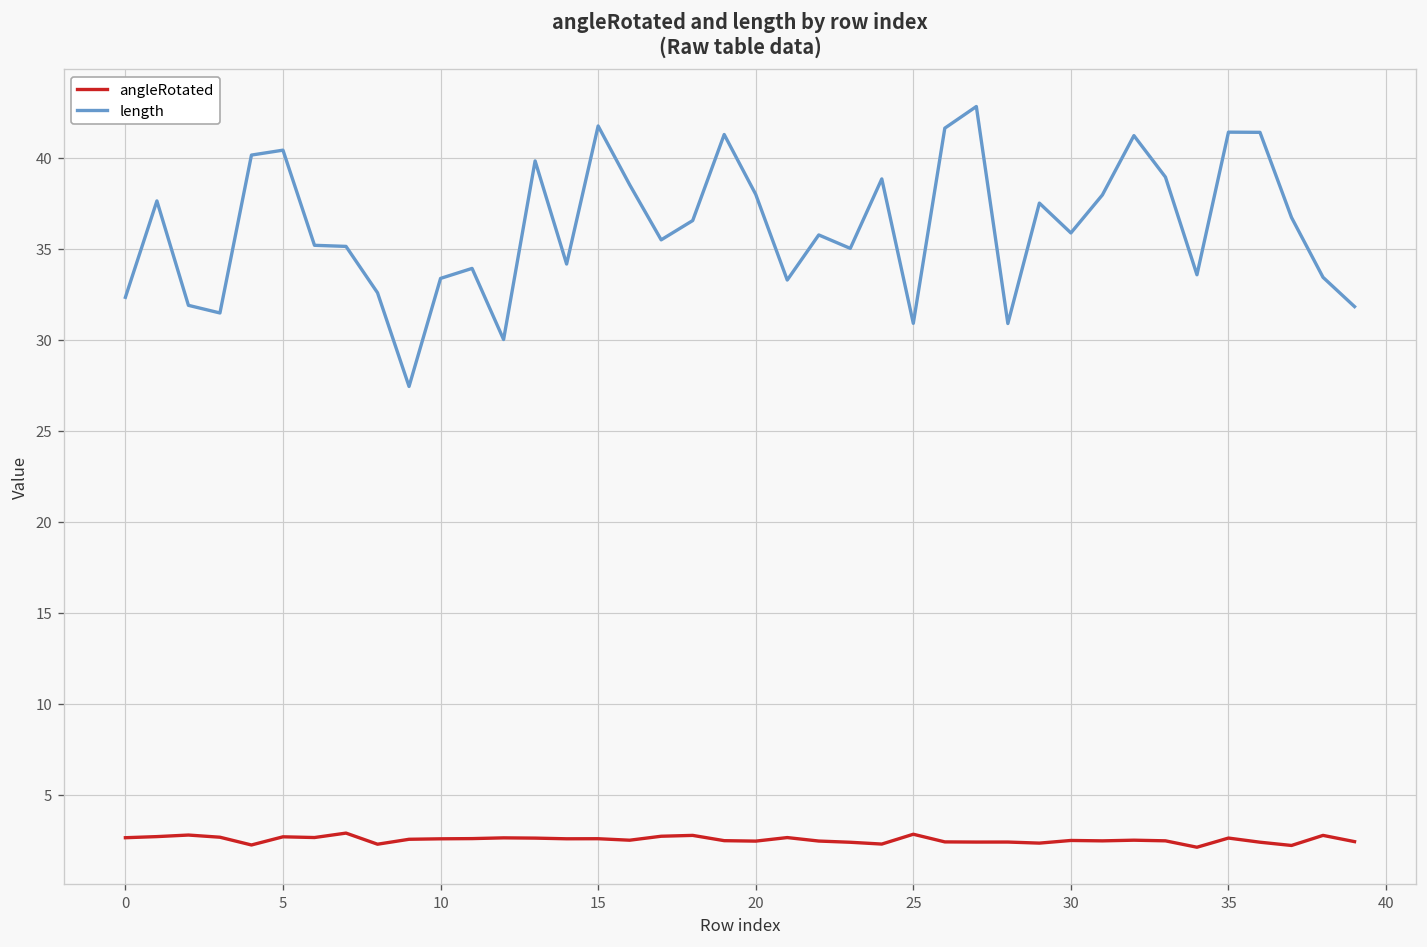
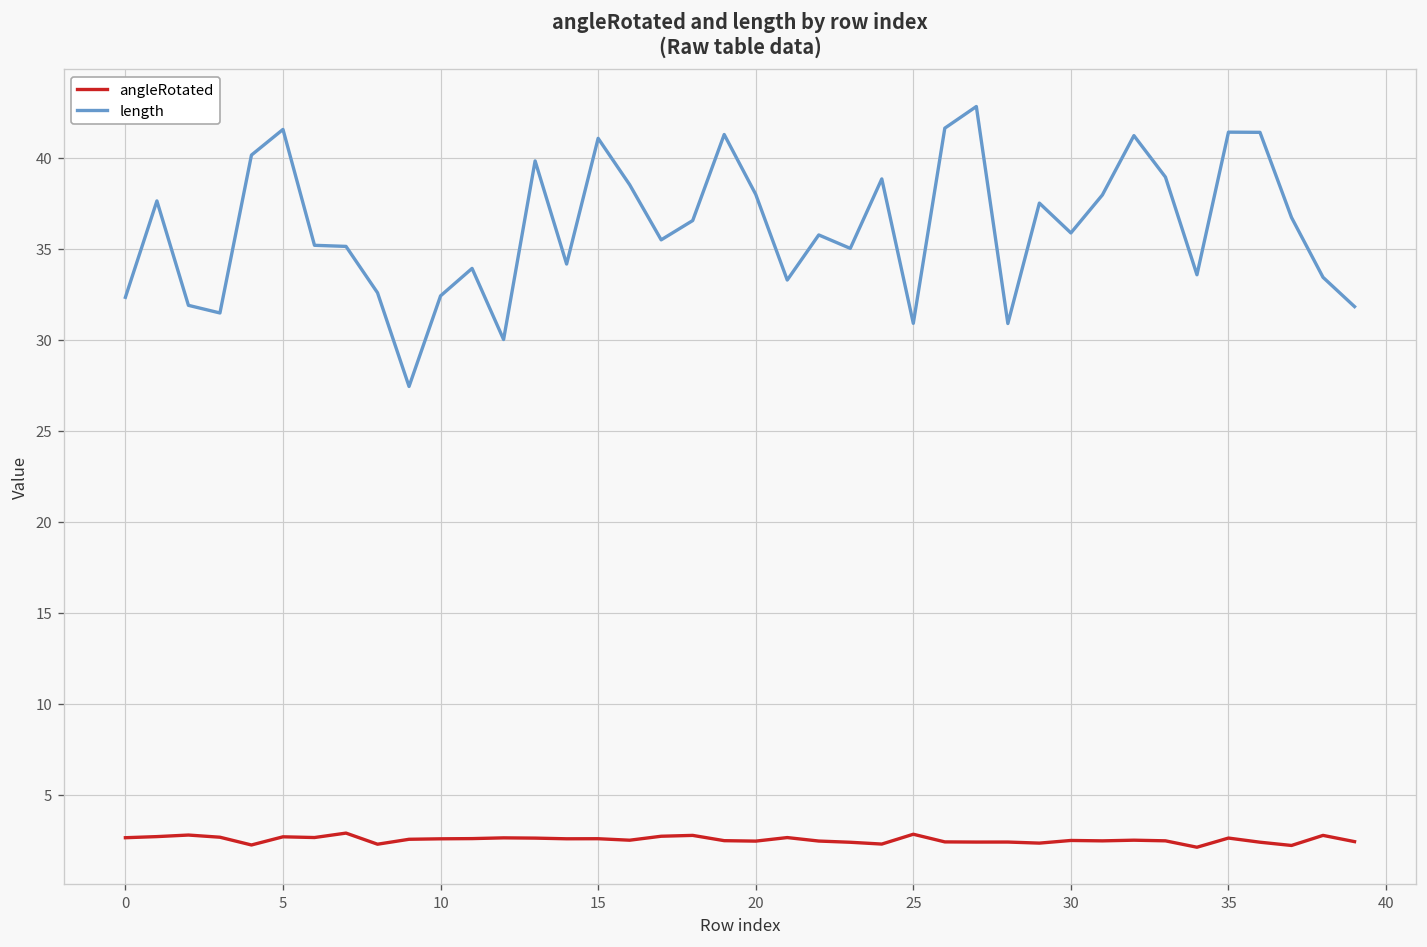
  {
    "angleRotated": {
      "0": 2.6,
      "5": 2.7,
      "10": 2.6,
      "15": 2.6,
      "20": 2.4,
      "25": 2.8,
      "30": 2.5,
      "35": 2.6
    },
    "length": {
      "0": 32.3,
-     "5": 40.4,
-     "10": 33.4,
-     "15": 41.8,
+     "5": 41.6,
+     "10": 32.4,
+     "15": 41.1,
      "20": 38.0,
      "25": 30.9,
      "30": 35.9,
      "35": 41.4
    }
  }
